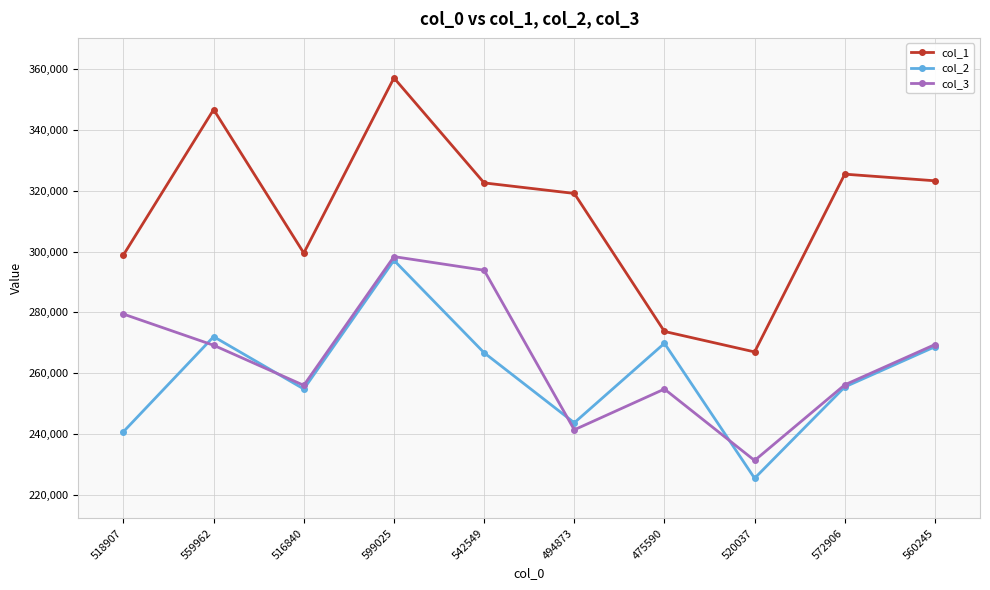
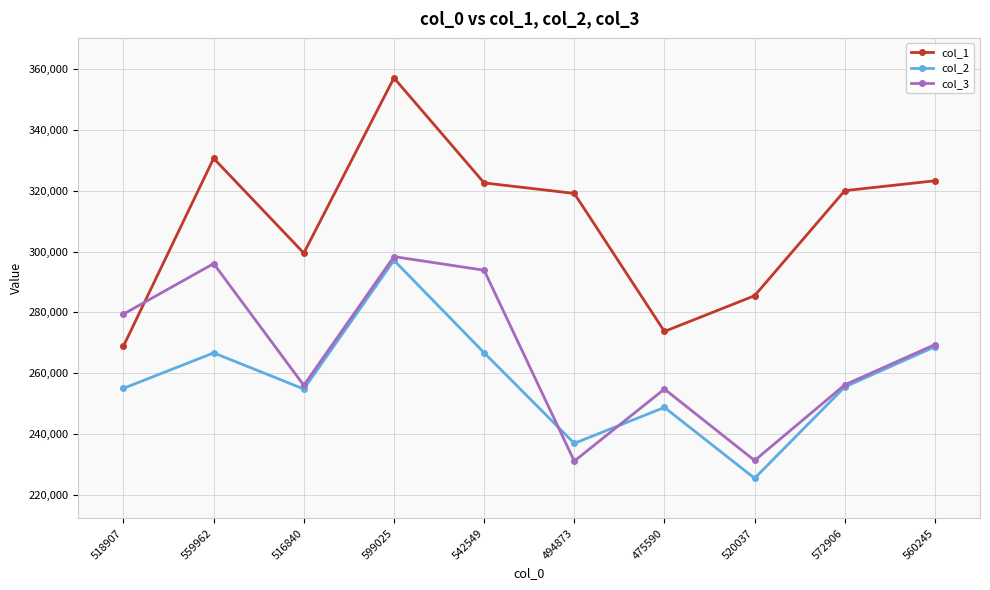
  {
    "col_1": {
-     "518907": "299,000",
-     "559962": "347,000",
+     "518907": "269,000",
+     "559962": "331,000",
      "516840": "299,000",
      "599025": "357,000",
      "542549": "323,000",
      "494873": "319,000",
      "475590": "274,000",
-     "520037": "267,000",
-     "572906": "325,000",
+     "520037": "285,000",
+     "572906": "320,000",
      "560245": "323,000"
    },
    "col_2": {
-     "518907": "241,000",
-     "559962": "272,000",
+     "518907": "255,000",
+     "559962": "267,000",
      "516840": "255,000",
      "599025": "297,000",
      "542549": "267,000",
-     "494873": "244,000",
-     "475590": "270,000",
+     "494873": "237,000",
+     "475590": "249,000",
      "520037": "225,000"
    },
    "col_3": {
      "518907": "279,000",
-     "559962": "269,000",
+     "559962": "296,000",
      "516840": "256,000",
      "599025": "298,000",
      "542549": "294,000",
-     "494873": "241,000",
+     "494873": "231,000",
      "475590": "255,000",
      "520037": "231,000"
    }
  }
